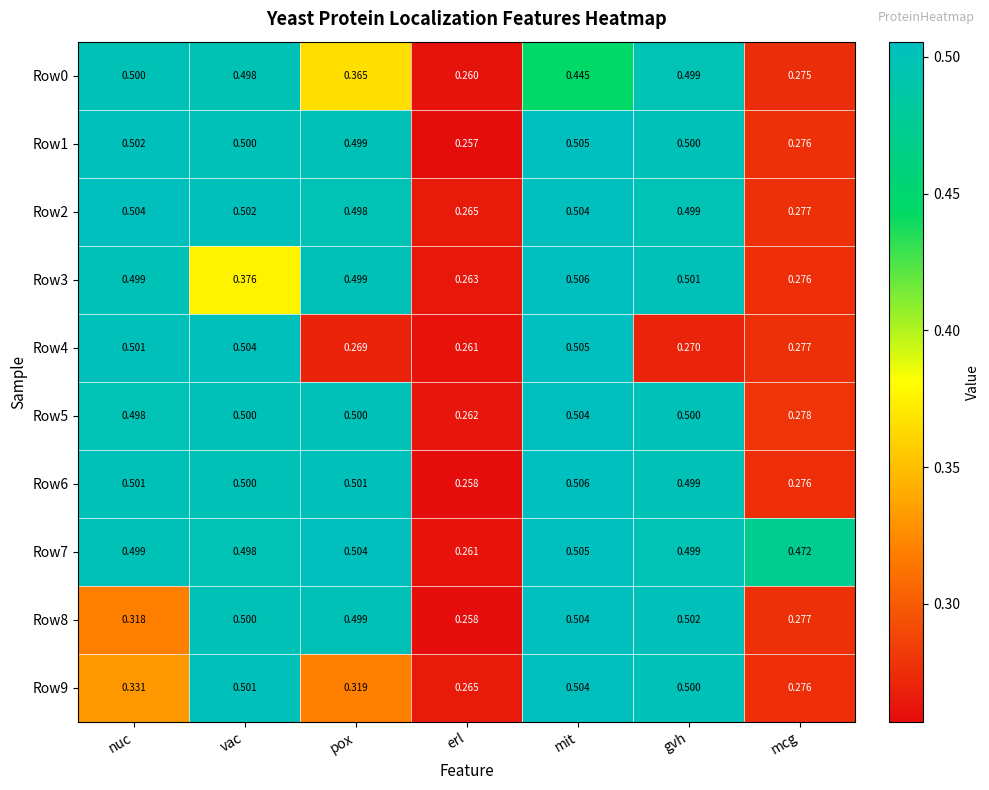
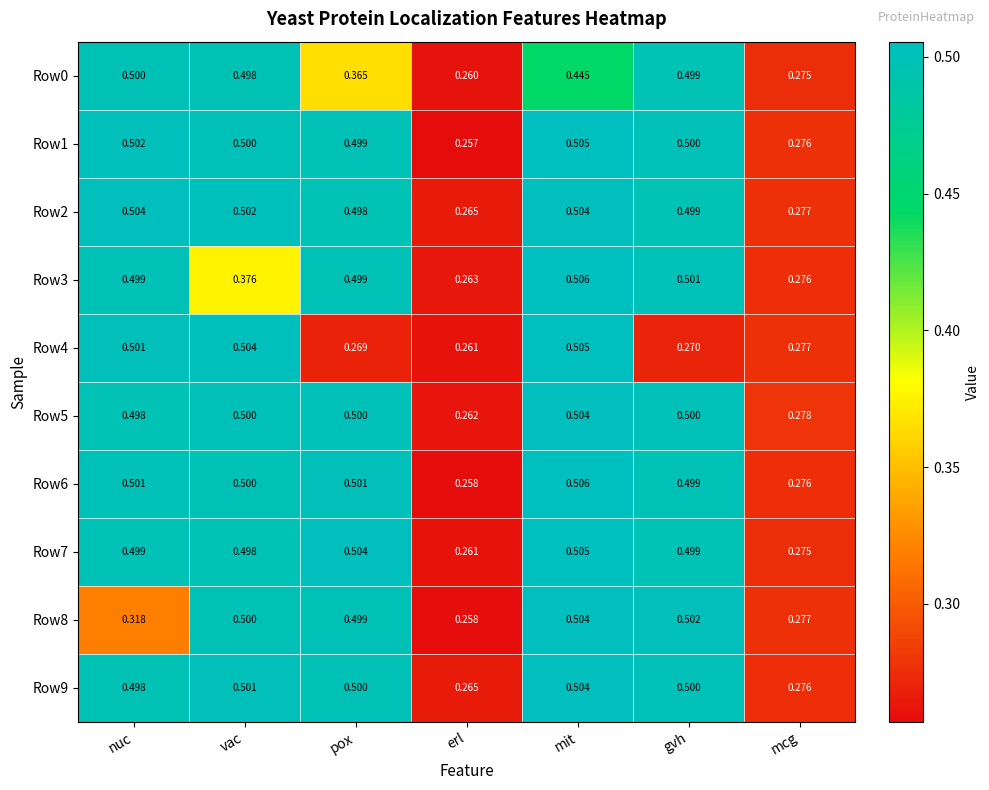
  {
    "Row0": {
      "nuc": 0.500,
      "vac": 0.498,
      "pox": 0.365,
      "erl": 0.260,
      "mit": 0.445,
      "gvh": 0.499,
      "mcg": 0.275
    },
    "Row1": {
      "nuc": 0.502,
      "vac": 0.500,
      "pox": 0.499,
      "erl": 0.257,
      "mit": 0.505,
      "gvh": 0.500,
      "mcg": 0.276
    },
    "Row2": {
      "nuc": 0.504,
      "vac": 0.502,
      "pox": 0.498,
      "erl": 0.265,
      "mit": 0.504,
      "gvh": 0.499,
      "mcg": 0.277
    },
    "Row3": {
      "nuc": 0.499,
      "vac": 0.376,
      "pox": 0.499,
      "erl": 0.263,
      "mit": 0.506,
      "gvh": 0.501,
      "mcg": 0.276
    },
    "Row4": {
      "nuc": 0.501,
      "vac": 0.504,
      "pox": 0.269,
      "erl": 0.261,
      "mit": 0.505,
      "gvh": 0.270,
      "mcg": 0.277
    },
    "Row5": {
      "nuc": 0.498,
      "vac": 0.500,
      "pox": 0.500,
      "erl": 0.262,
      "mit": 0.504,
      "gvh": 0.500,
      "mcg": 0.278
    },
    "Row6": {
      "nuc": 0.501,
      "vac": 0.500,
      "pox": 0.501,
      "erl": 0.258,
      "mit": 0.506,
      "gvh": 0.499,
      "mcg": 0.276
    },
    "Row7": {
      "nuc": 0.499,
      "vac": 0.498,
      "pox": 0.504,
      "erl": 0.261,
      "mit": 0.505,
      "gvh": 0.499,
-     "mcg": 0.472
+     "mcg": 0.275
    },
    "Row8": {
      "nuc": 0.318,
      "vac": 0.500,
      "pox": 0.499,
      "erl": 0.258,
      "mit": 0.504,
      "gvh": 0.502,
      "mcg": 0.277
    },
    "Row9": {
-     "nuc": 0.331,
+     "nuc": 0.498,
      "vac": 0.501,
-     "pox": 0.319,
+     "pox": 0.500,
      "erl": 0.265,
      "mit": 0.504,
      "gvh": 0.500,
      "mcg": 0.276
    }
  }
